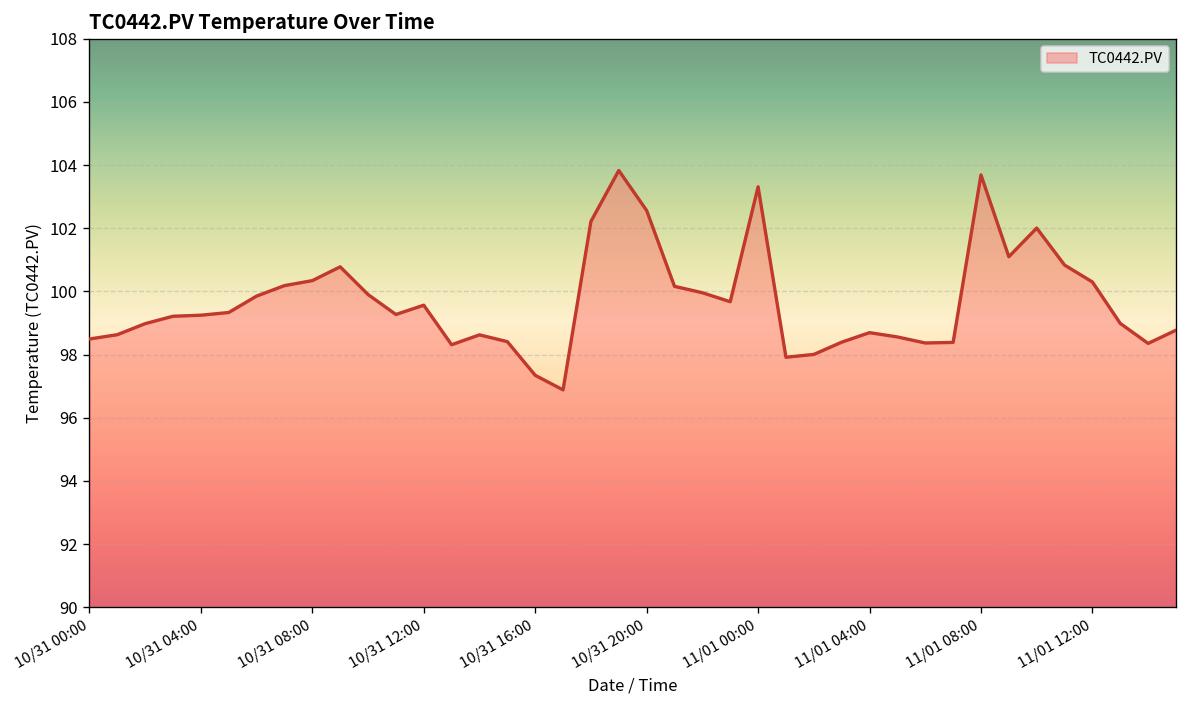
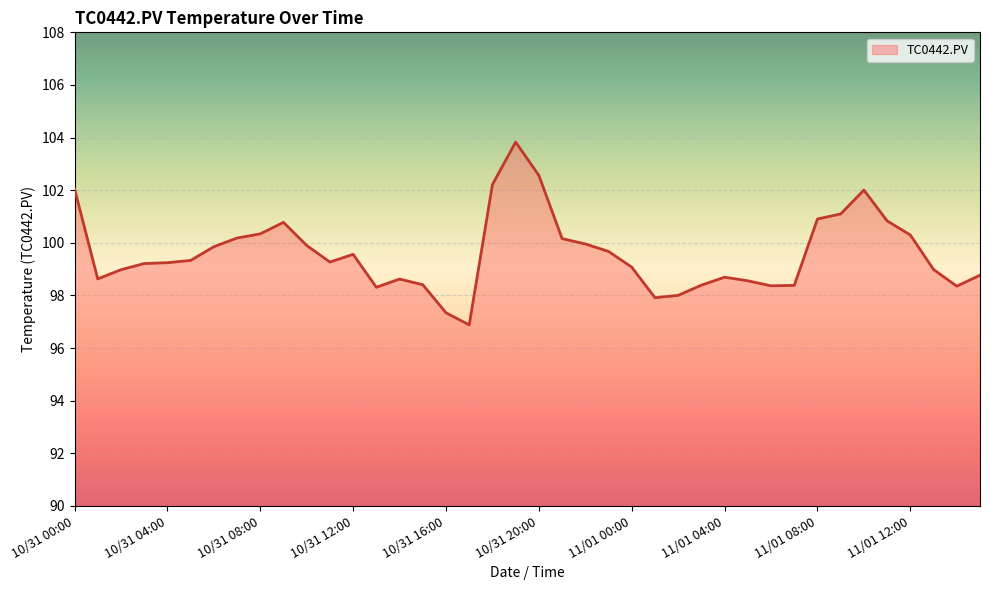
  {
-   "10/31 00:00": 98.5,
+   "10/31 00:00": 102.1,
    "10/31 04:00": 99.2,
    "10/31 08:00": 100.3,
    "10/31 12:00": 99.6,
    "10/31 16:00": 97.3,
    "10/31 20:00": 102.6,
-   "11/01 00:00": 103.3,
+   "11/01 00:00": 99.1,
    "11/01 04:00": 98.7,
-   "11/01 08:00": 103.7,
+   "11/01 08:00": 100.9,
    "11/01 12:00": 100.3
  }
